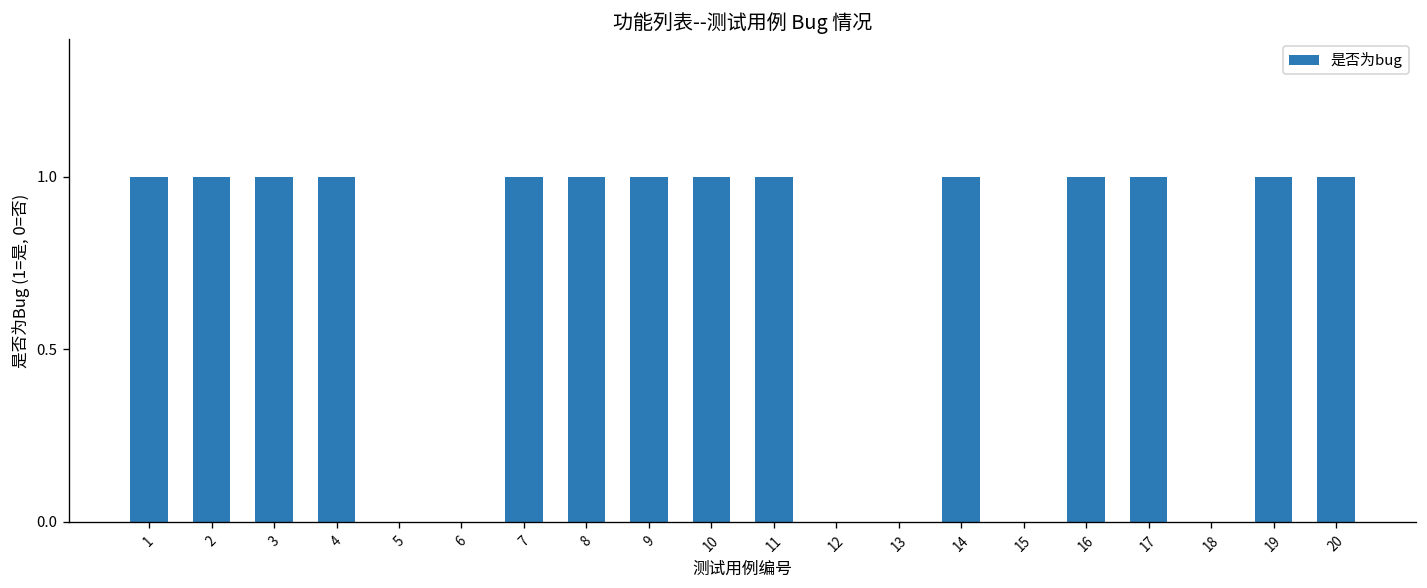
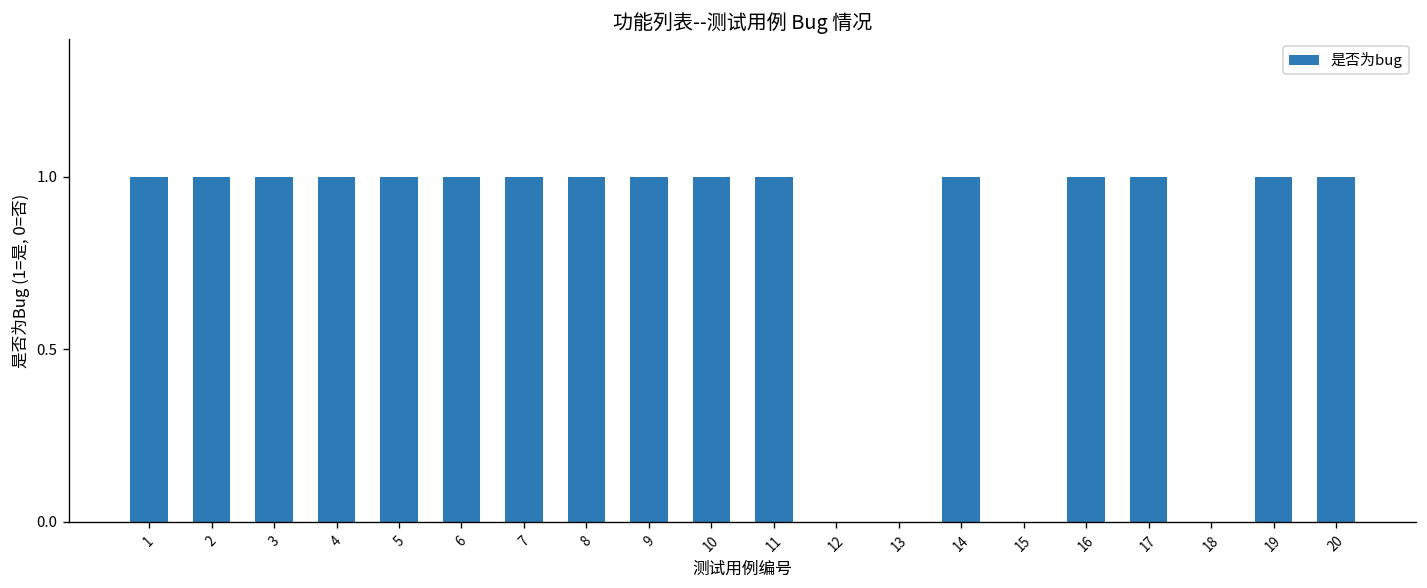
  {
    "1": 1,
    "2": 1,
    "3": 1,
    "4": 1,
-   "5": 0,
-   "6": 0,
+   "5": 1,
+   "6": 1,
    "7": 1,
    "8": 1,
    "9": 1,
    "10": 1,
    "11": 1,
    "12": 0,
    "13": 0,
    "14": 1,
    "15": 0,
    "16": 1,
    "17": 1,
    "18": 0,
    "19": 1,
    "20": 1
  }
